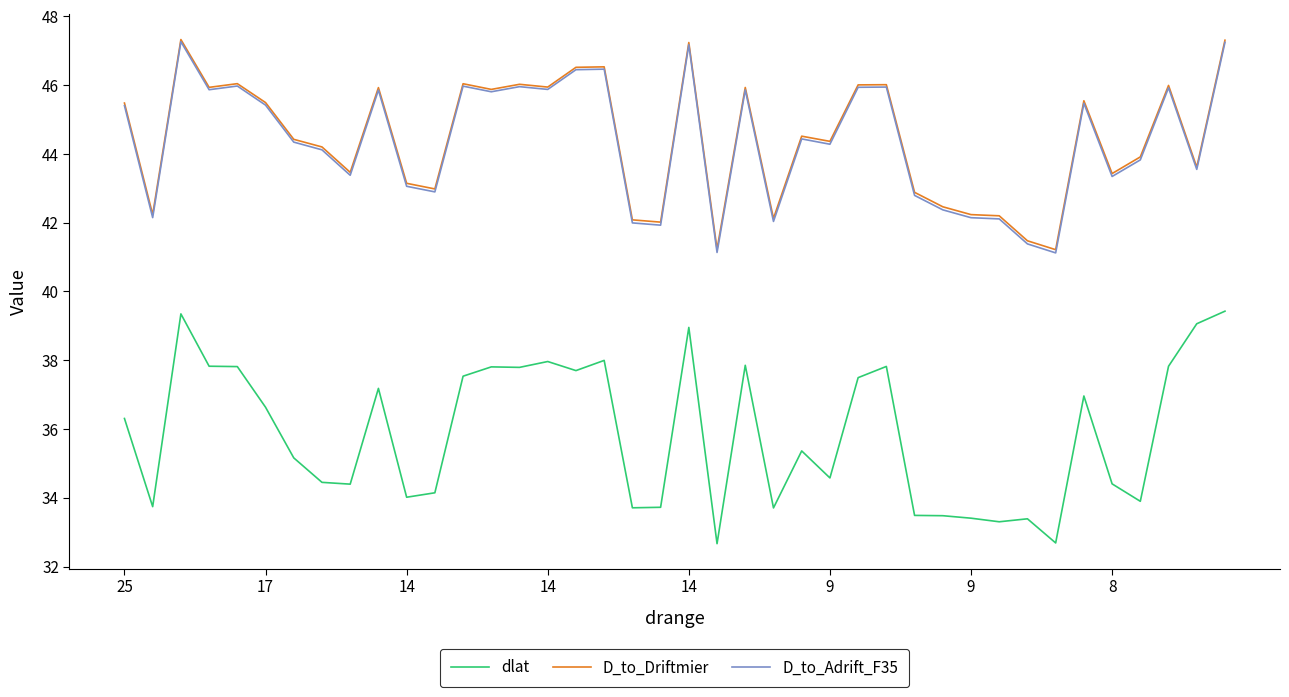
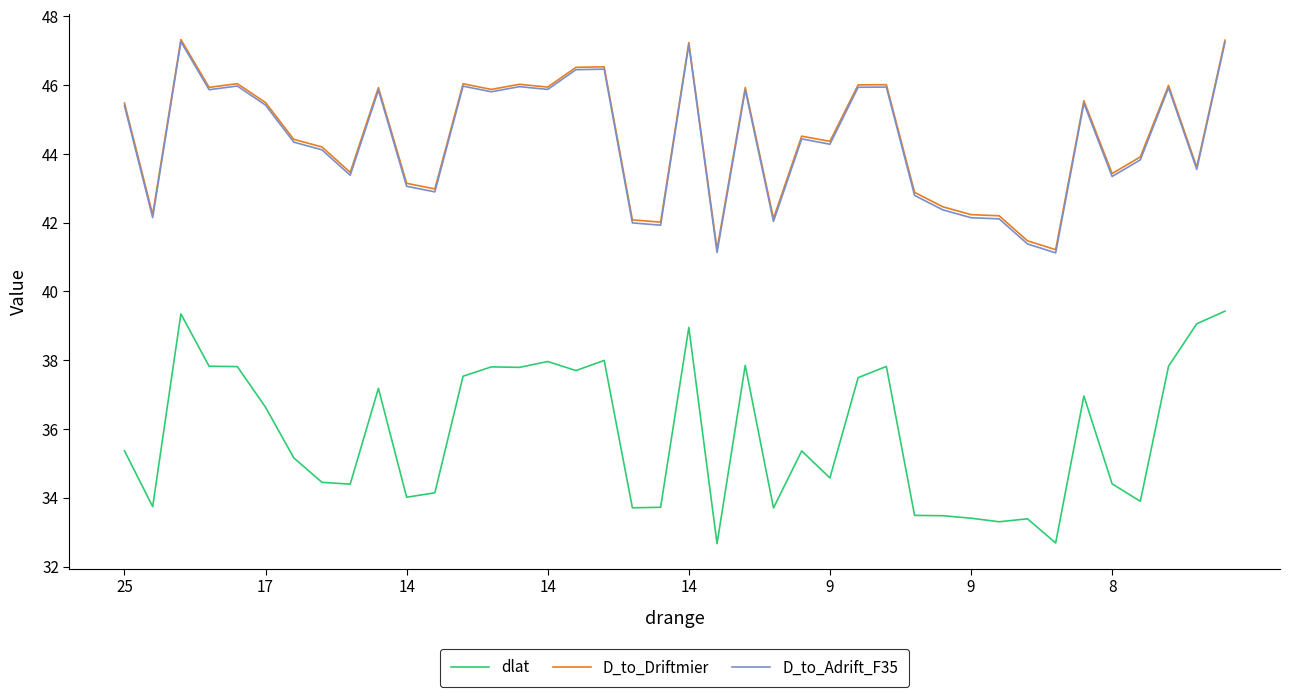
  {
    "dlat": {
-     "25": 36.3
+     "25": 35.4
    },
    "D_to_Driftmier": {
      "25": 45.5
    },
    "D_to_Adrift_F35": {
      "25": 45.4
    }
  }
